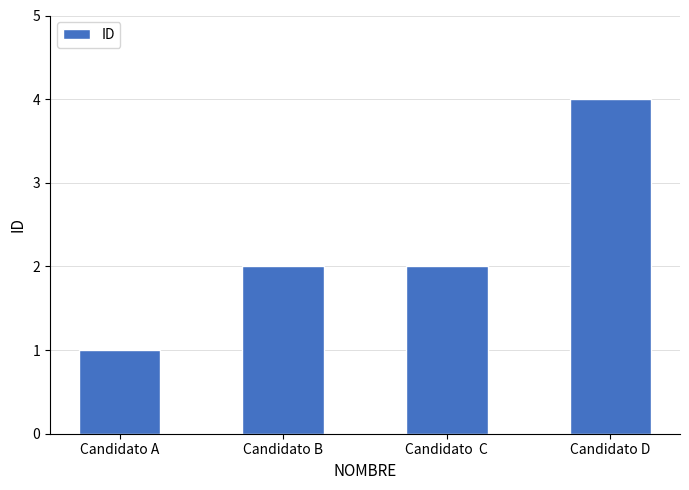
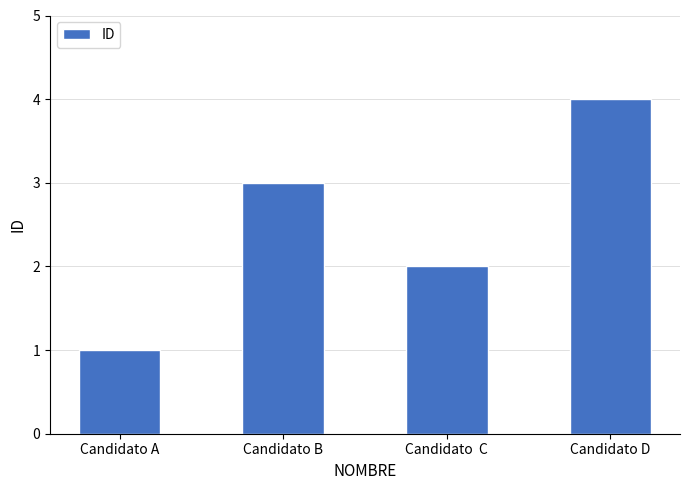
  {
    "Candidato A": 1,
-   "Candidato B": 2,
+   "Candidato B": 3,
    "Candidato C": 2,
    "Candidato D": 4
  }
